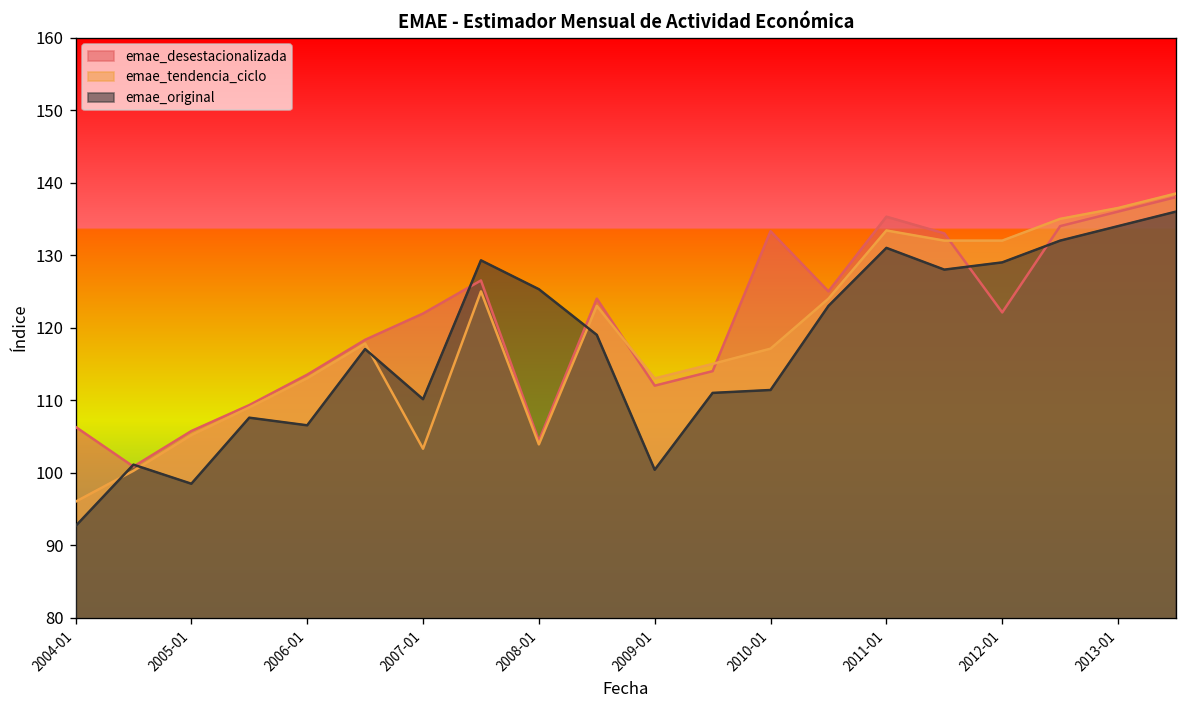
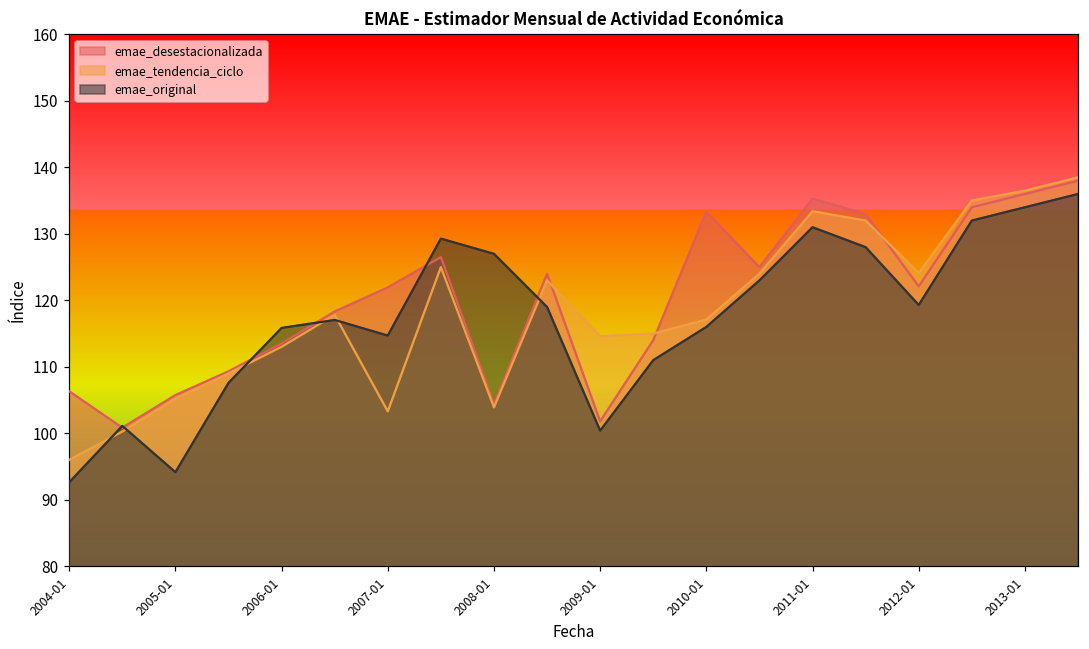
  {
    "emae_desestacionalizada": {
      "2004-01": 106,
      "2005-01": 106,
      "2006-01": 114,
      "2007-01": 122,
      "2008-01": 104,
-     "2009-01": 112,
+     "2009-01": 102,
      "2010-01": 133,
      "2011-01": 135,
      "2012-01": 122,
      "2013-01": 136
    },
    "emae_tendencia_ciclo": {
      "2004-01": 96,
      "2005-01": 105,
      "2006-01": 113,
      "2007-01": 103,
      "2008-01": 104,
-     "2009-01": 113,
+     "2009-01": 115,
      "2010-01": 117,
      "2011-01": 133,
-     "2012-01": 132,
+     "2012-01": 124,
      "2013-01": 137
    },
    "emae_original": {
      "2004-01": 93,
-     "2005-01": 98,
-     "2006-01": 107,
-     "2007-01": 110,
-     "2008-01": 125,
+     "2005-01": 94,
+     "2006-01": 116,
+     "2007-01": 115,
+     "2008-01": 127,
      "2009-01": 100,
-     "2010-01": 111,
+     "2010-01": 116,
      "2011-01": 131,
-     "2012-01": 129,
+     "2012-01": 119,
      "2013-01": 134
    }
  }
